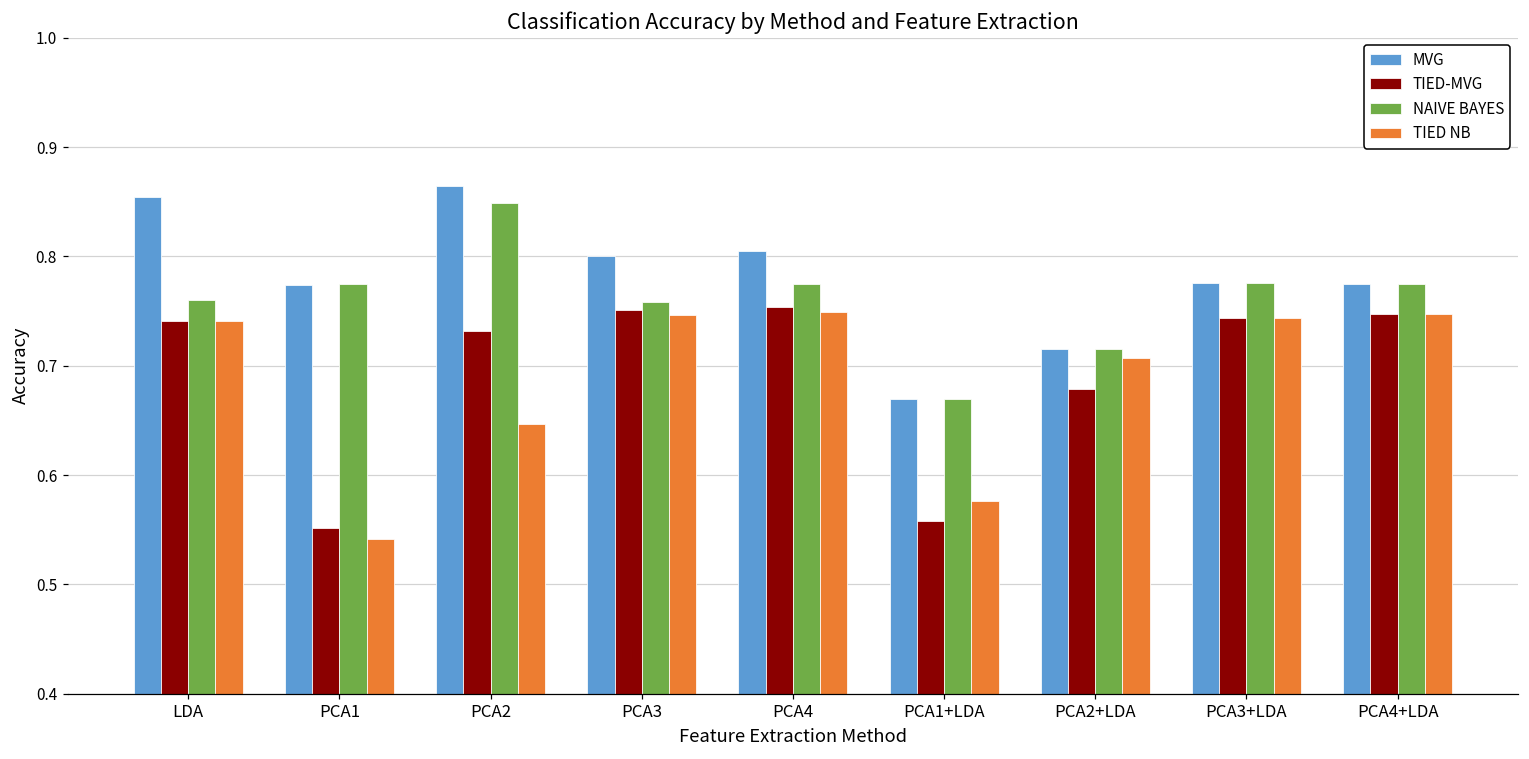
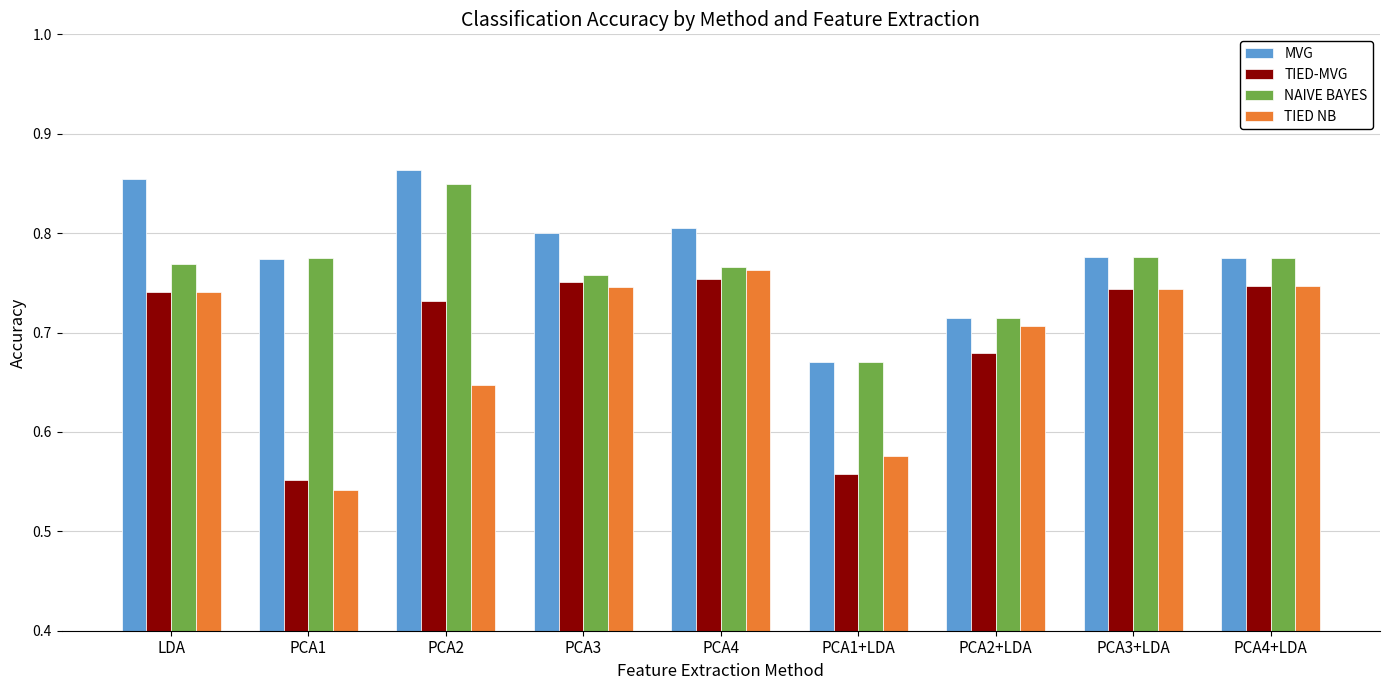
  {
    "MVG": {
      "LDA": 0.85,
      "PCA1": 0.77,
      "PCA2": 0.86,
      "PCA3": 0.80,
      "PCA4": 0.81,
      "PCA1+LDA": 0.67,
      "PCA2+LDA": 0.72,
      "PCA3+LDA": 0.78,
      "PCA4+LDA": 0.78
    },
    "TIED-MVG": {
      "LDA": 0.74,
      "PCA1": 0.55,
      "PCA2": 0.73,
      "PCA3": 0.75,
      "PCA4": 0.75,
      "PCA1+LDA": 0.56,
      "PCA2+LDA": 0.68,
      "PCA3+LDA": 0.74,
      "PCA4+LDA": 0.75
    },
    "NAIVE BAYES": {
-     "LDA": 0.76,
+     "LDA": 0.77,
      "PCA1": 0.78,
      "PCA2": 0.85,
      "PCA3": 0.76,
-     "PCA4": 0.78,
+     "PCA4": 0.77,
      "PCA1+LDA": 0.67,
      "PCA2+LDA": 0.72,
      "PCA3+LDA": 0.78,
      "PCA4+LDA": 0.78
    },
    "TIED NB": {
      "LDA": 0.74,
      "PCA1": 0.54,
      "PCA2": 0.65,
      "PCA3": 0.75,
-     "PCA4": 0.75,
+     "PCA4": 0.76,
      "PCA1+LDA": 0.58,
      "PCA2+LDA": 0.71,
      "PCA3+LDA": 0.74,
      "PCA4+LDA": 0.75
    }
  }
